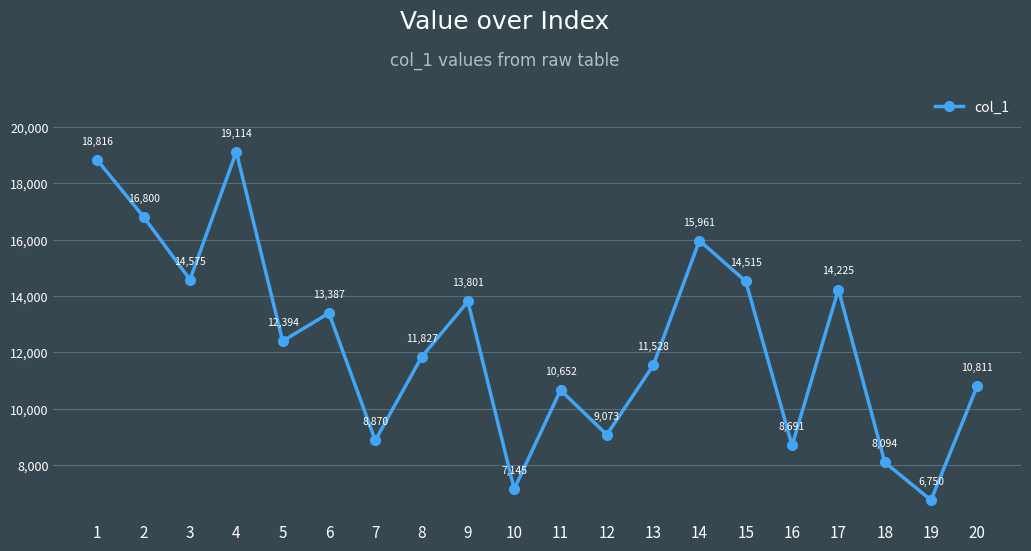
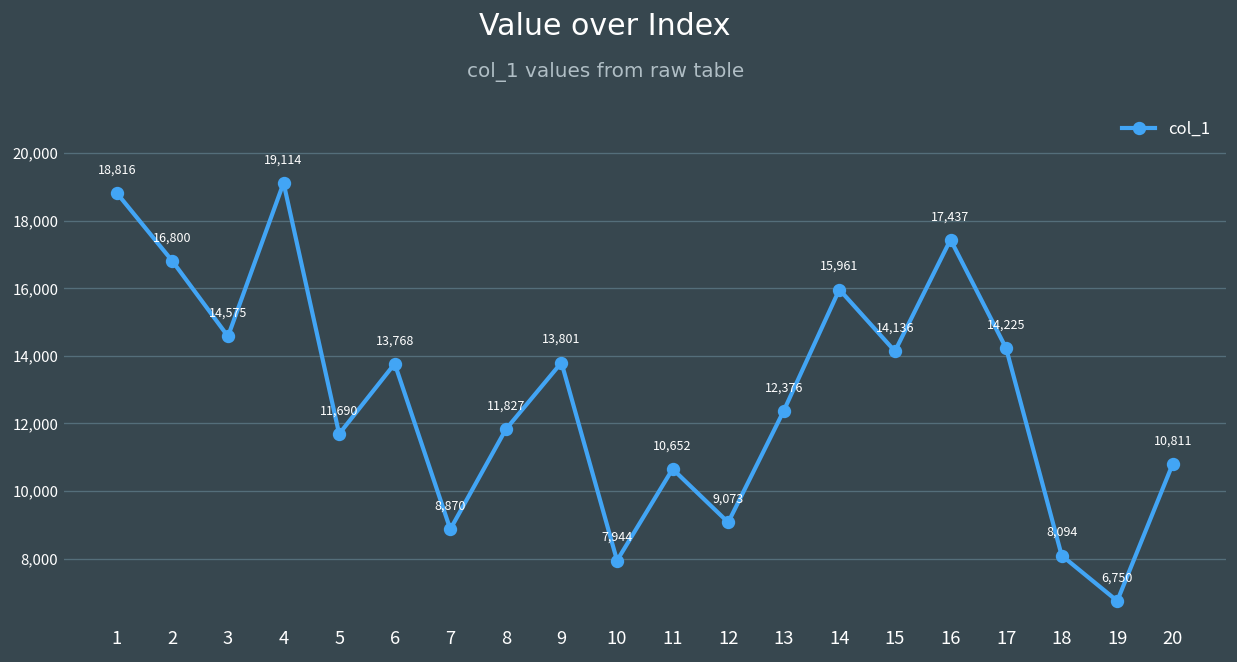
  {
    "1": "18,816",
    "2": "16,800",
    "3": "14,575",
    "4": "19,114",
-   "5": "12,394",
-   "6": "13,387",
+   "5": "11,690",
+   "6": "13,768",
    "7": "8,870",
    "8": "11,827",
    "9": "13,801",
-   "10": "7,145",
+   "10": "7,944",
    "11": "10,652",
    "12": "9,073",
-   "13": "11,528",
+   "13": "12,376",
    "14": "15,961",
-   "15": "14,515",
-   "16": "8,691",
+   "15": "14,136",
+   "16": "17,437",
    "17": "14,225",
    "18": "8,094",
    "19": "6,750",
    "20": "10,811"
  }
